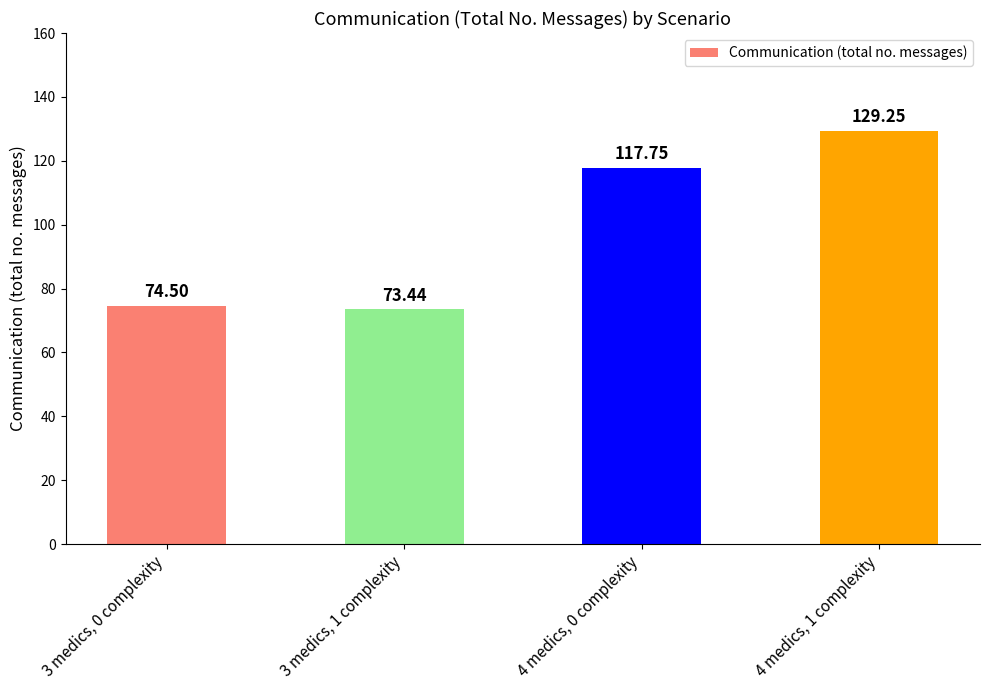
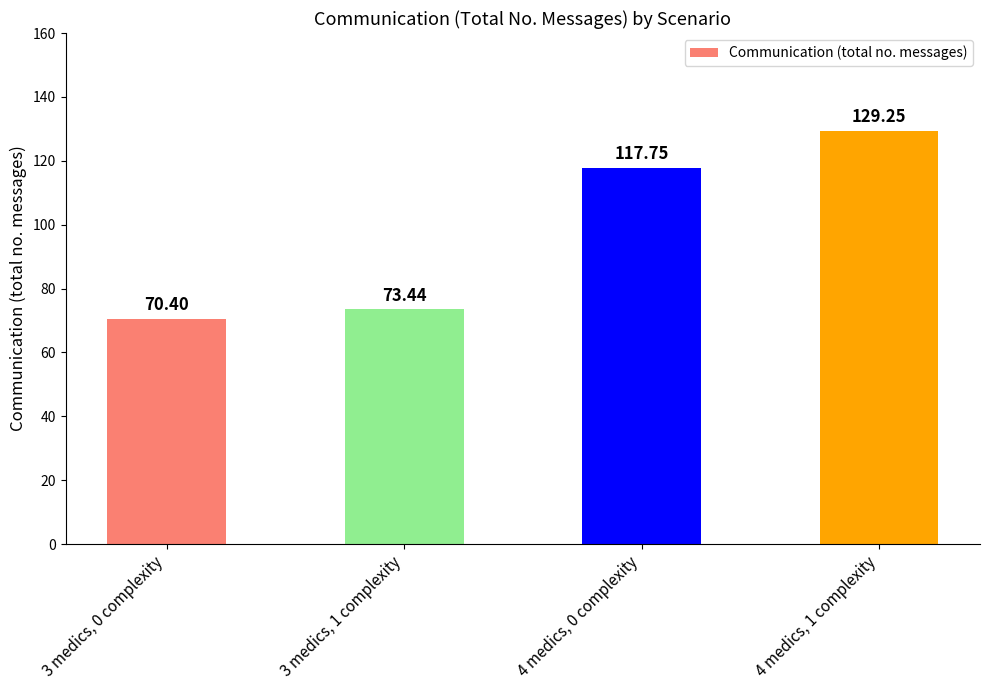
  {
-   "3 medics, 0 complexity": 74.50,
+   "3 medics, 0 complexity": 70.40,
    "3 medics, 1 complexity": 73.44,
    "4 medics, 0 complexity": 117.75,
    "4 medics, 1 complexity": 129.25
  }
